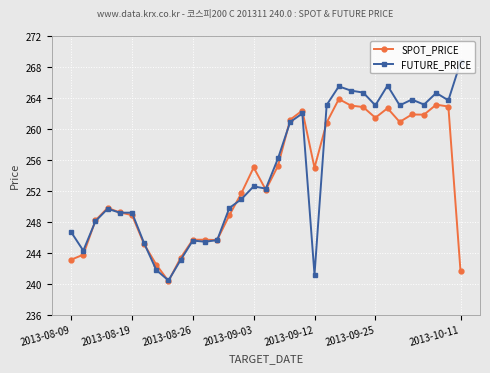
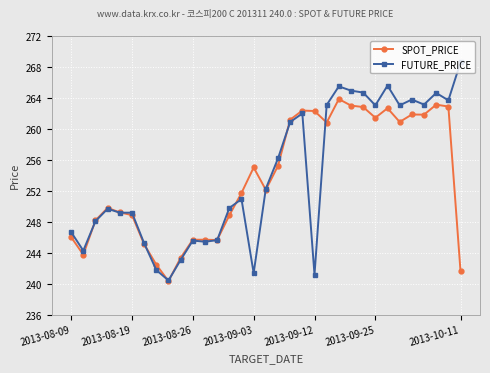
  {
    "SPOT_PRICE": {
-     "2013-08-09": 243,
+     "2013-08-09": 246,
      "2013-09-03": 255,
-     "2013-09-12": 255,
+     "2013-09-12": 262,
      "2013-09-25": 261,
      "2013-10-11": 242
    },
    "FUTURE_PRICE": {
      "2013-08-09": 247,
-     "2013-09-03": 253,
+     "2013-09-03": 241,
      "2013-09-12": 241,
      "2013-09-25": 263
    }
  }
